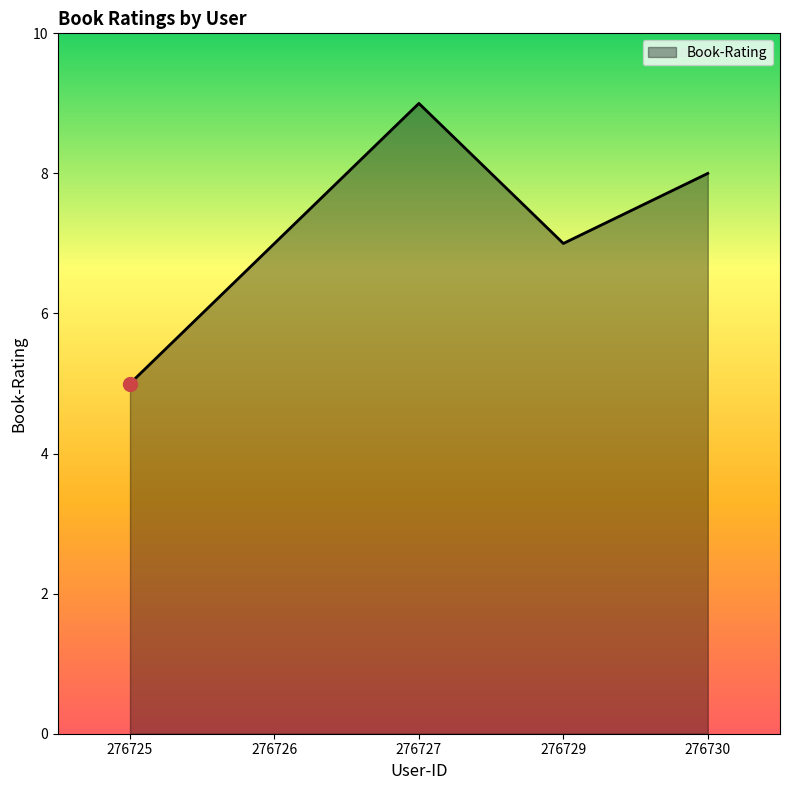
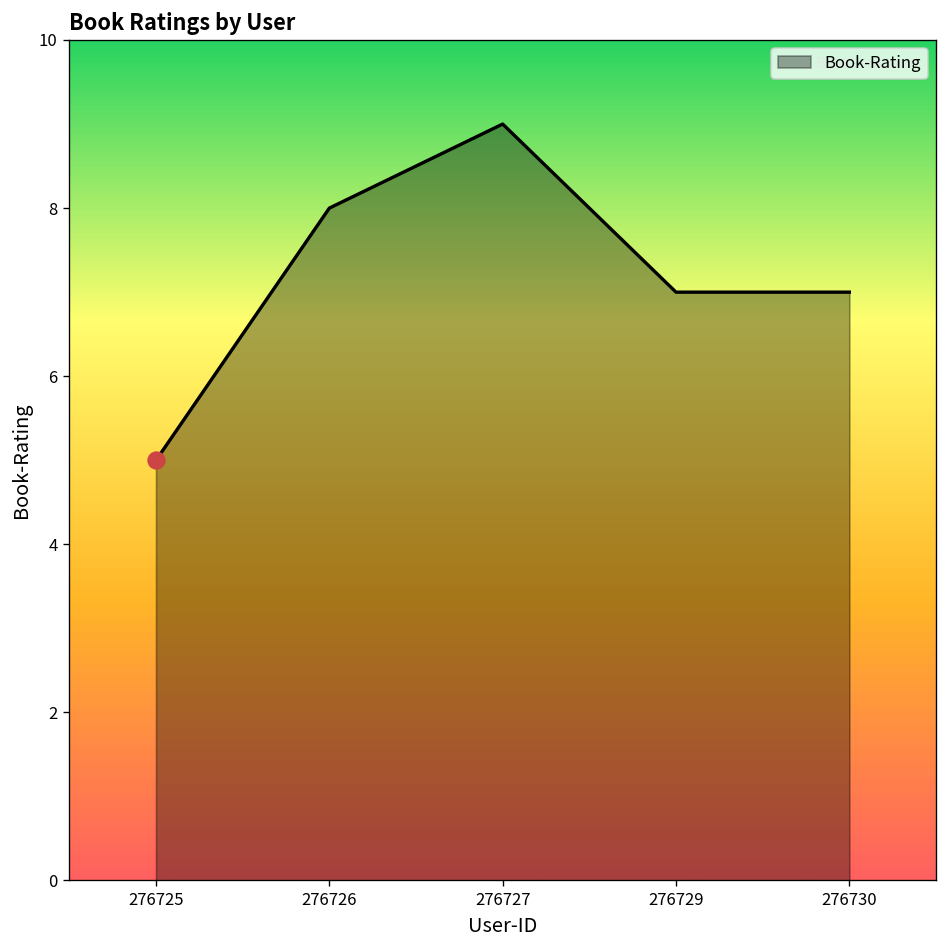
  {
    "Book-Rating": {
-     "276726": 7,
+     "276726": 8,
      "276727": 9,
      "276729": 7,
-     "276730": 8
+     "276730": 7
    }
  }
